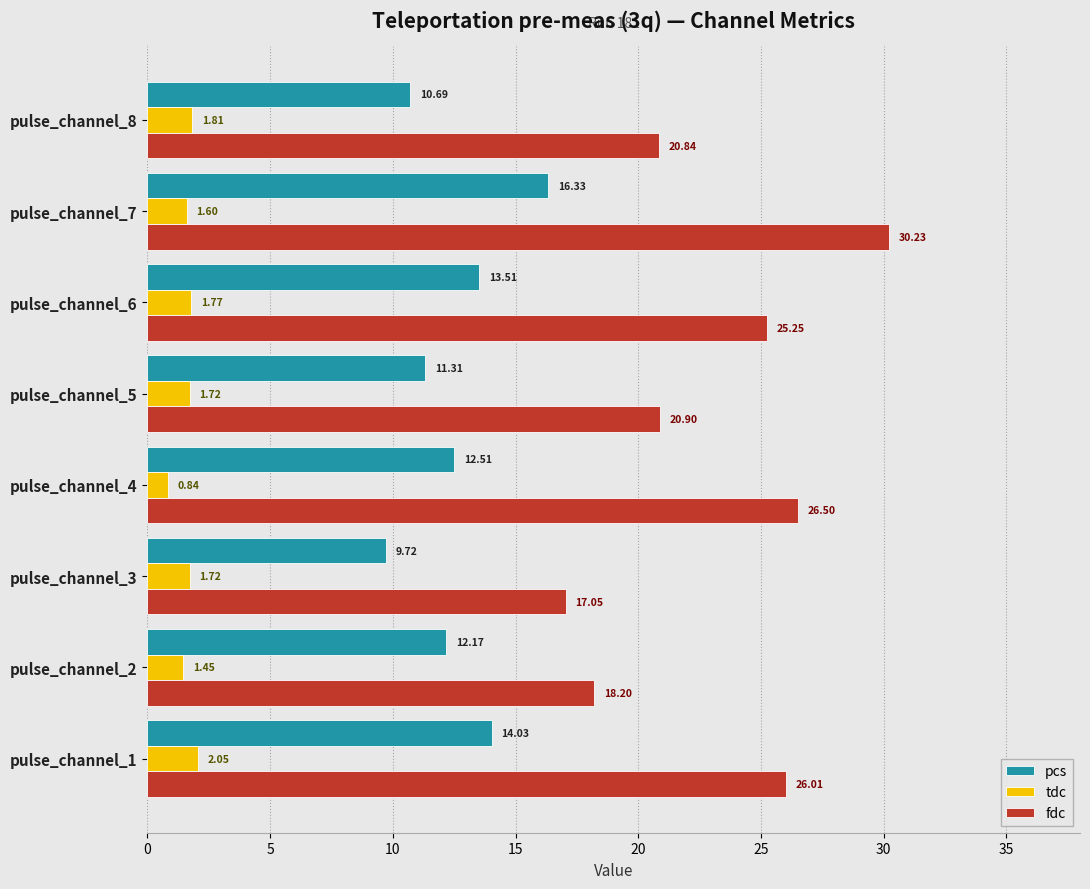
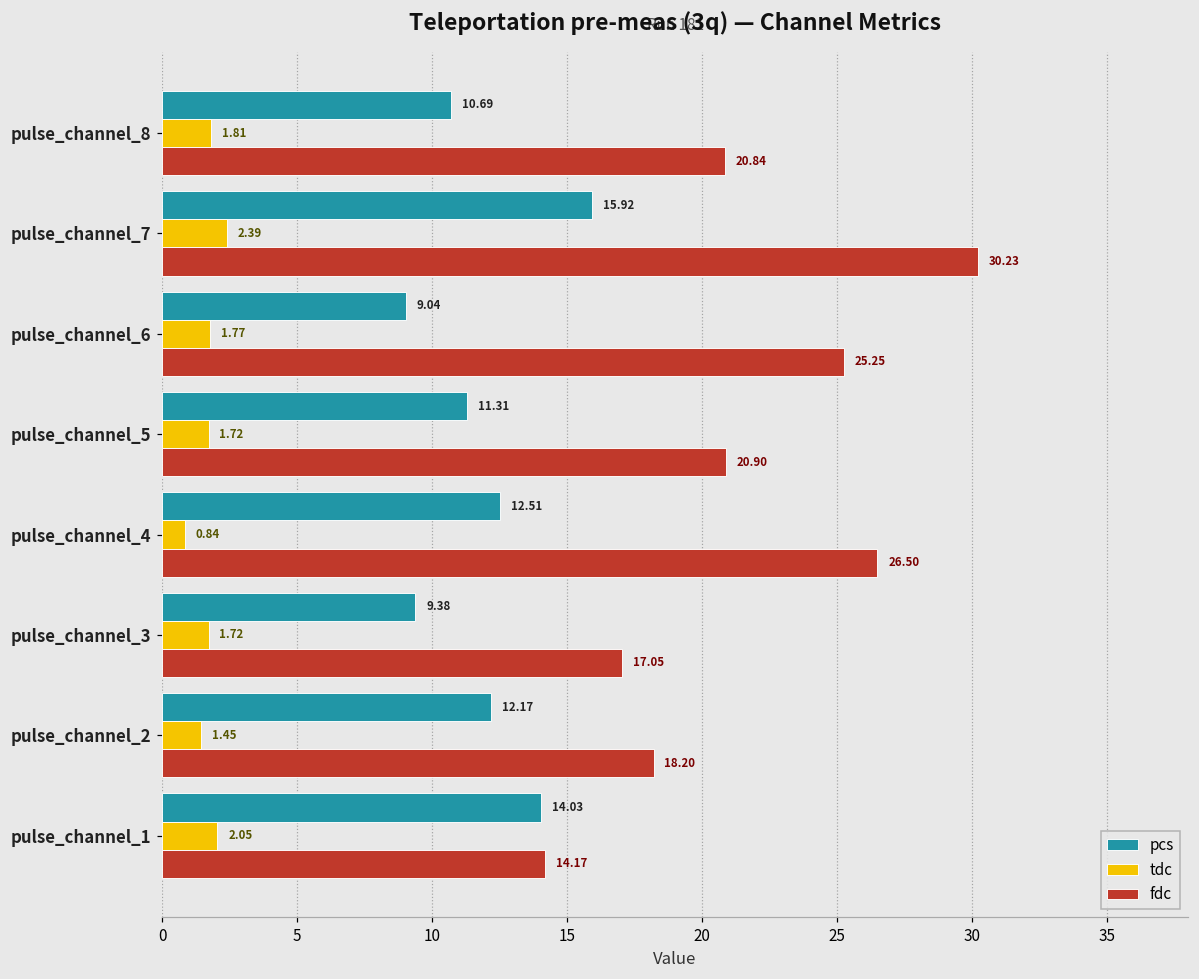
  {
    "pcs": {
      "pulse_channel_8": 10.69,
-     "pulse_channel_7": 16.33,
-     "pulse_channel_6": 13.51,
+     "pulse_channel_7": 15.92,
+     "pulse_channel_6": 9.04,
      "pulse_channel_5": 11.31,
      "pulse_channel_4": 12.51,
-     "pulse_channel_3": 9.72,
+     "pulse_channel_3": 9.38,
      "pulse_channel_2": 12.17,
      "pulse_channel_1": 14.03
    },
    "tdc": {
      "pulse_channel_8": 1.81,
-     "pulse_channel_7": 1.60,
+     "pulse_channel_7": 2.39,
      "pulse_channel_6": 1.77,
      "pulse_channel_5": 1.72,
      "pulse_channel_4": 0.84,
      "pulse_channel_3": 1.72,
      "pulse_channel_2": 1.45,
      "pulse_channel_1": 2.05
    },
    "fdc": {
      "pulse_channel_8": 20.84,
      "pulse_channel_7": 30.23,
      "pulse_channel_6": 25.25,
      "pulse_channel_5": 20.90,
      "pulse_channel_4": 26.50,
      "pulse_channel_3": 17.05,
      "pulse_channel_2": 18.20,
-     "pulse_channel_1": 26.01
+     "pulse_channel_1": 14.17
    }
  }
